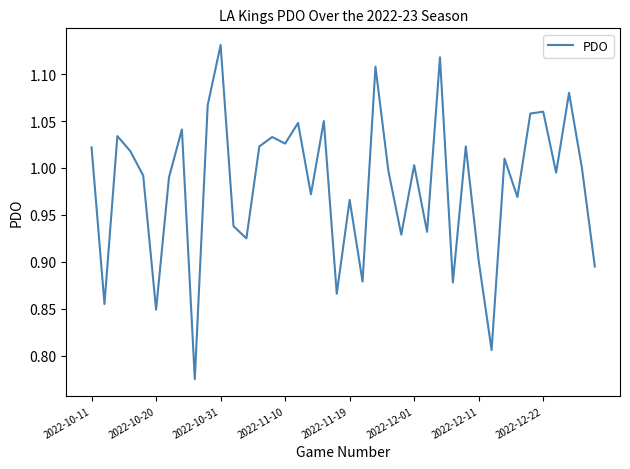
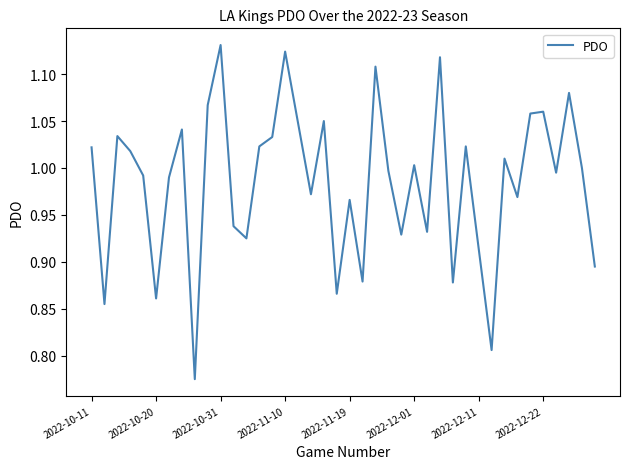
  {
    "2022-10-11": 1.02,
-   "2022-10-20": 0.85,
+   "2022-10-20": 0.86,
    "2022-10-31": 1.13,
-   "2022-11-10": 1.03,
+   "2022-11-10": 1.12,
    "2022-11-19": 0.97,
    "2022-12-01": 1.00,
-   "2022-12-11": 0.90,
+   "2022-12-11": 0.91,
    "2022-12-22": 1.06
  }
